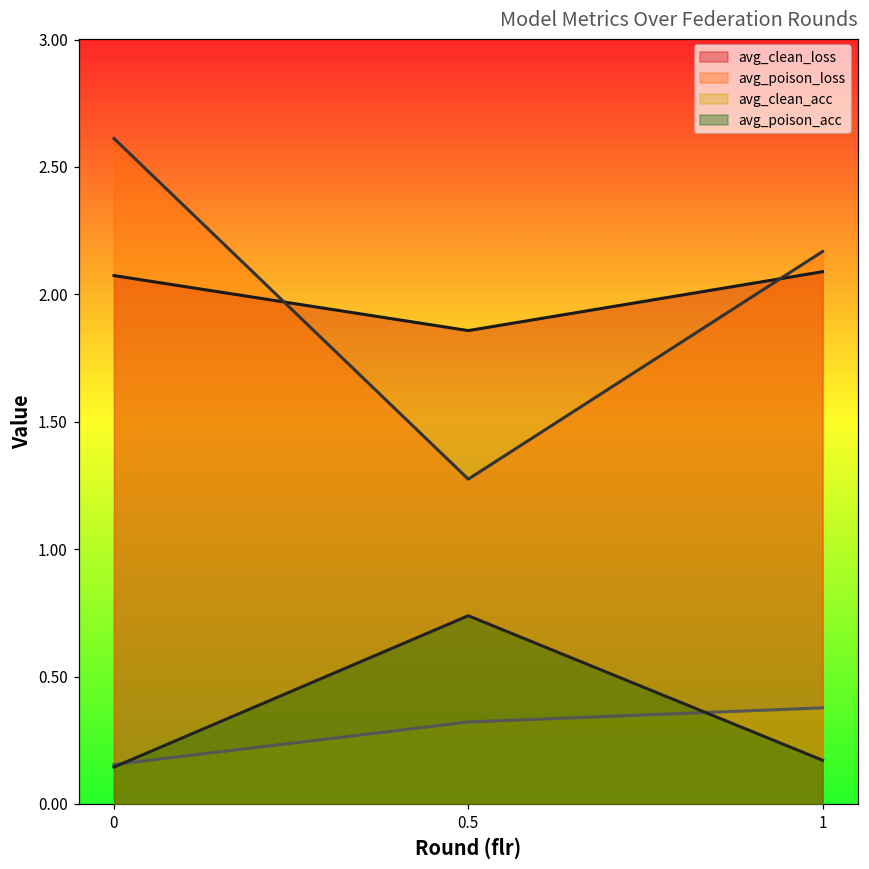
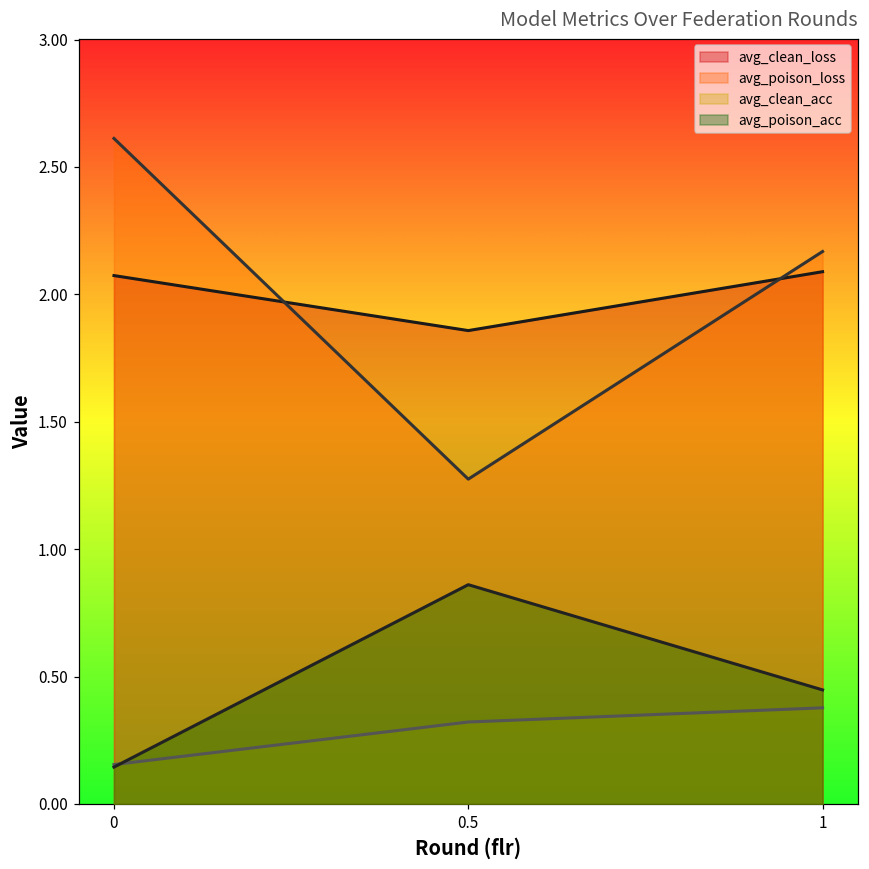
  {
    "avg_clean_loss": {
      "0": 2.07,
      "0.5": 1.86,
      "1": 2.09
    },
    "avg_poison_acc": {
-     "0.5": 0.74,
-     "1": 0.17
+     "0.5": 0.86,
+     "1": 0.45
    }
  }
